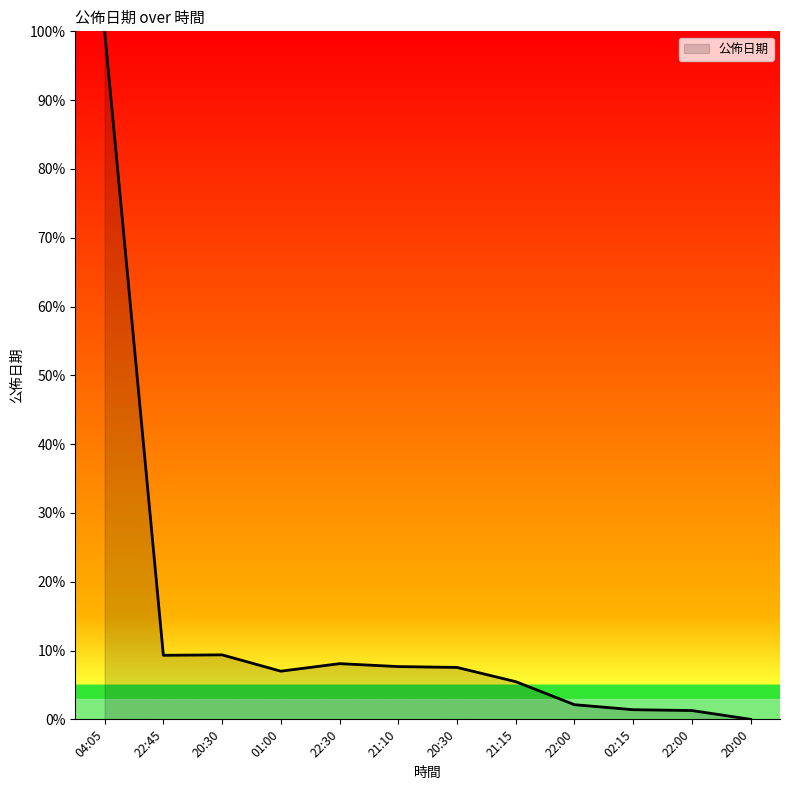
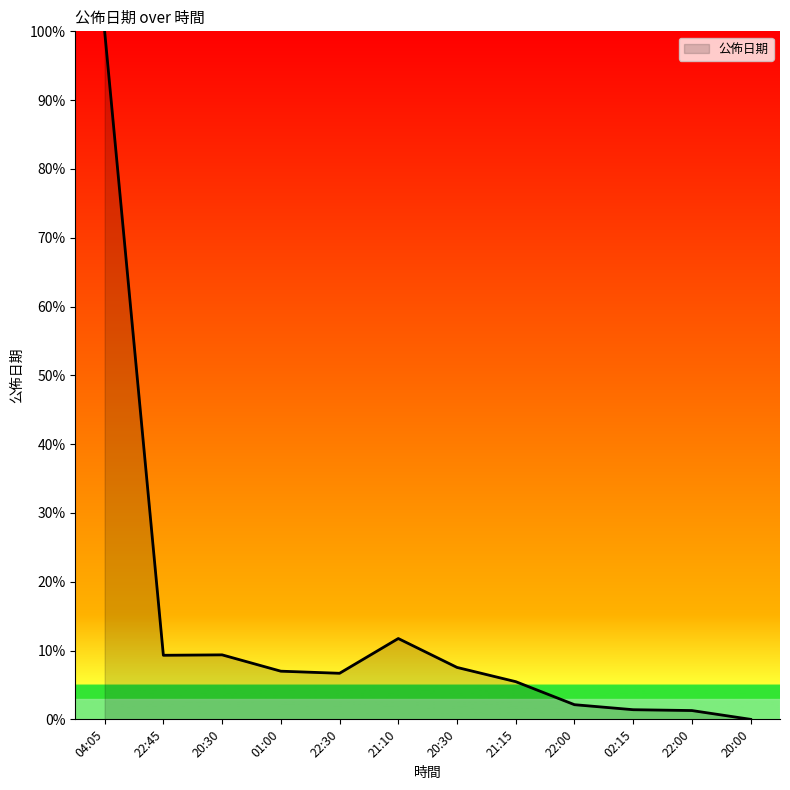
  {
    "04:05": "100%",
    "22:45": "9%",
    "01:00": "7%",
-   "22:30": "8%",
-   "21:10": "8%",
+   "22:30": "7%",
+   "21:10": "12%",
    "21:15": "5%"
  }
